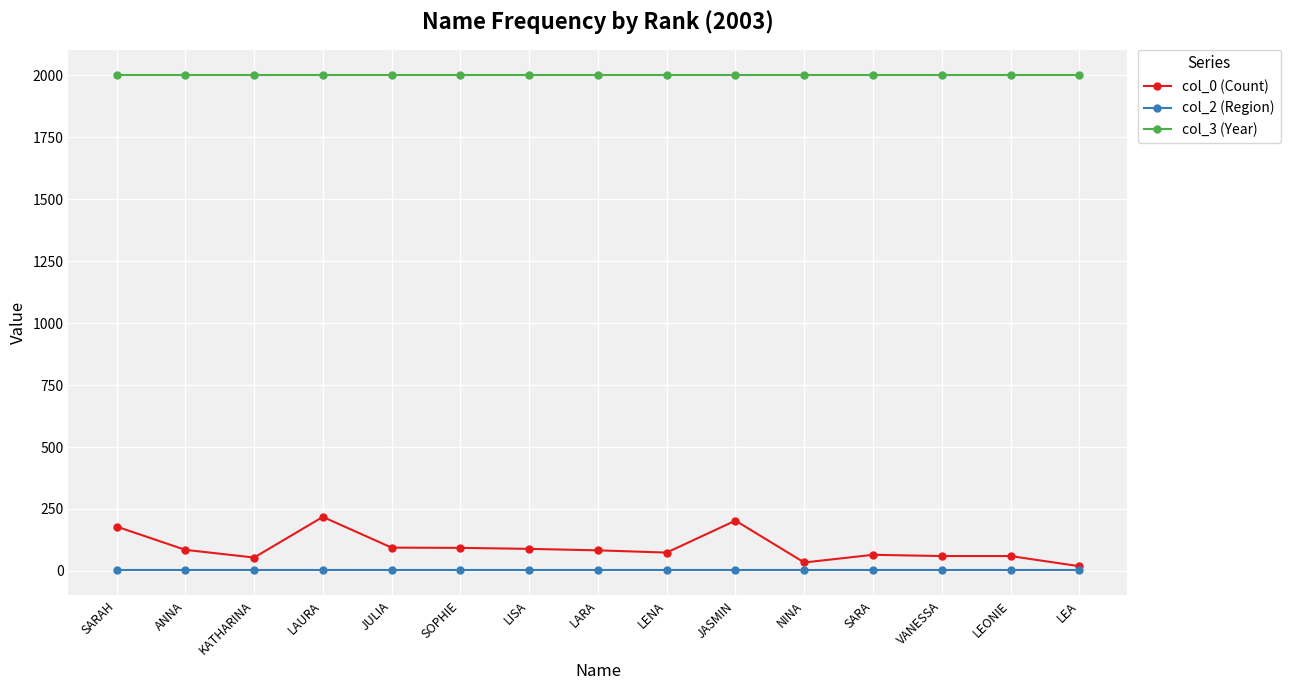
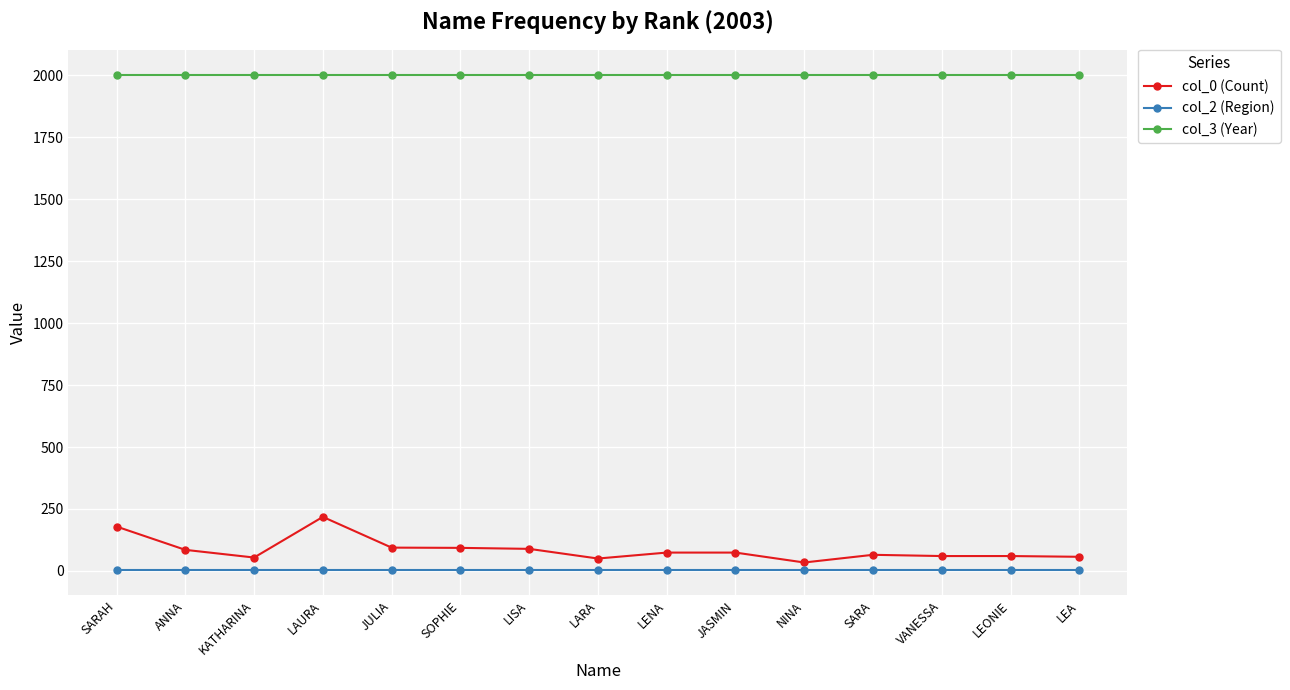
  {
    "col_0 (Count)": {
      "SARAH": 180,
      "ANNA": 90,
      "KATHARINA": 50,
      "LAURA": 220,
      "JULIA": 90,
      "SOPHIE": 90,
      "LISA": 90,
-     "LARA": 80,
+     "LARA": 50,
      "LENA": 70,
-     "JASMIN": 200,
+     "JASMIN": 70,
      "NINA": 30,
      "SARA": 70,
      "VANESSA": 60,
      "LEONIE": 60,
-     "LEA": 20
+     "LEA": 60
    },
    "col_2 (Region)": {
      "SARAH": 0,
      "ANNA": 0,
      "KATHARINA": 0,
      "LAURA": 0,
      "JULIA": 0,
      "SOPHIE": 0,
      "LISA": 0,
      "LARA": 0,
      "LENA": 0,
      "JASMIN": 0,
      "NINA": 0,
      "SARA": 0,
      "VANESSA": 0,
      "LEONIE": 0,
      "LEA": 0
    },
    "col_3 (Year)": {
      "SARAH": 2000,
      "ANNA": 2000,
      "KATHARINA": 2000,
      "LAURA": 2000,
      "JULIA": 2000,
      "SOPHIE": 2000,
      "LISA": 2000,
      "LARA": 2000,
      "LENA": 2000,
      "JASMIN": 2000,
      "NINA": 2000,
      "SARA": 2000,
      "VANESSA": 2000,
      "LEONIE": 2000,
      "LEA": 2000
    }
  }
